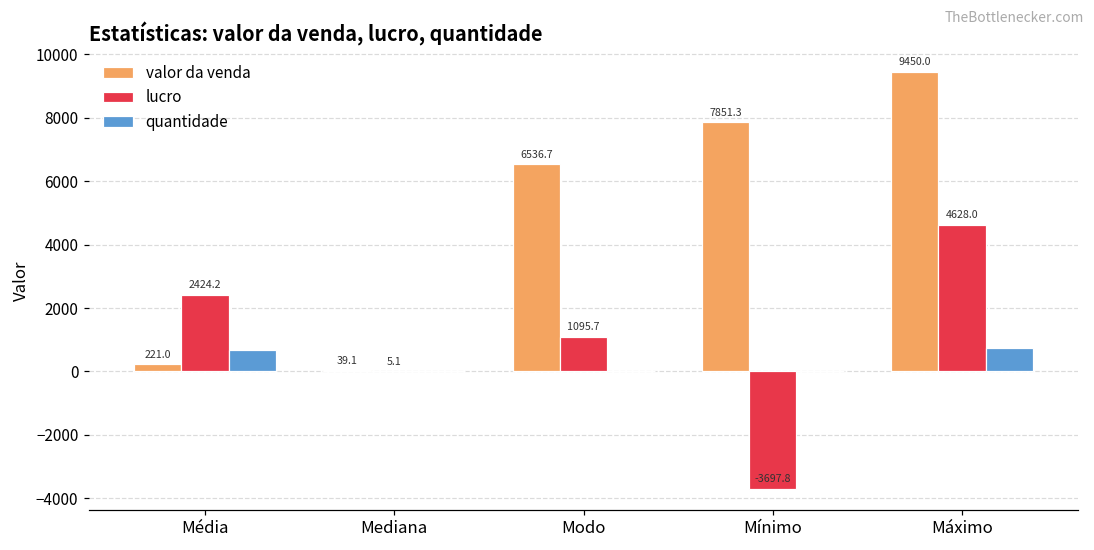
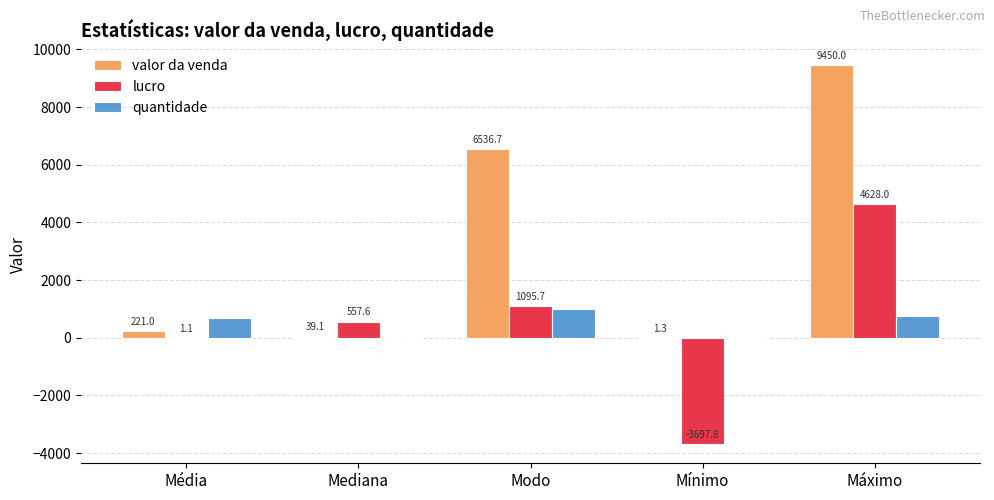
  {
    "valor da venda": {
      "Média": 221.0,
      "Mediana": 39.1,
      "Modo": 6536.7,
-     "Mínimo": 7851.3,
+     "Mínimo": 1.3,
      "Máximo": 9450.0
    },
    "lucro": {
-     "Média": 2424.2,
-     "Mediana": 5.1,
+     "Média": 1.1,
+     "Mediana": 557.6,
      "Modo": 1095.7,
      "Mínimo": -3697.8,
      "Máximo": 4628.0
    },
    "quantidade": {
      "Média": 700,
-     "Modo": 0,
+     "Modo": 1000,
      "Máximo": 800
    }
  }
